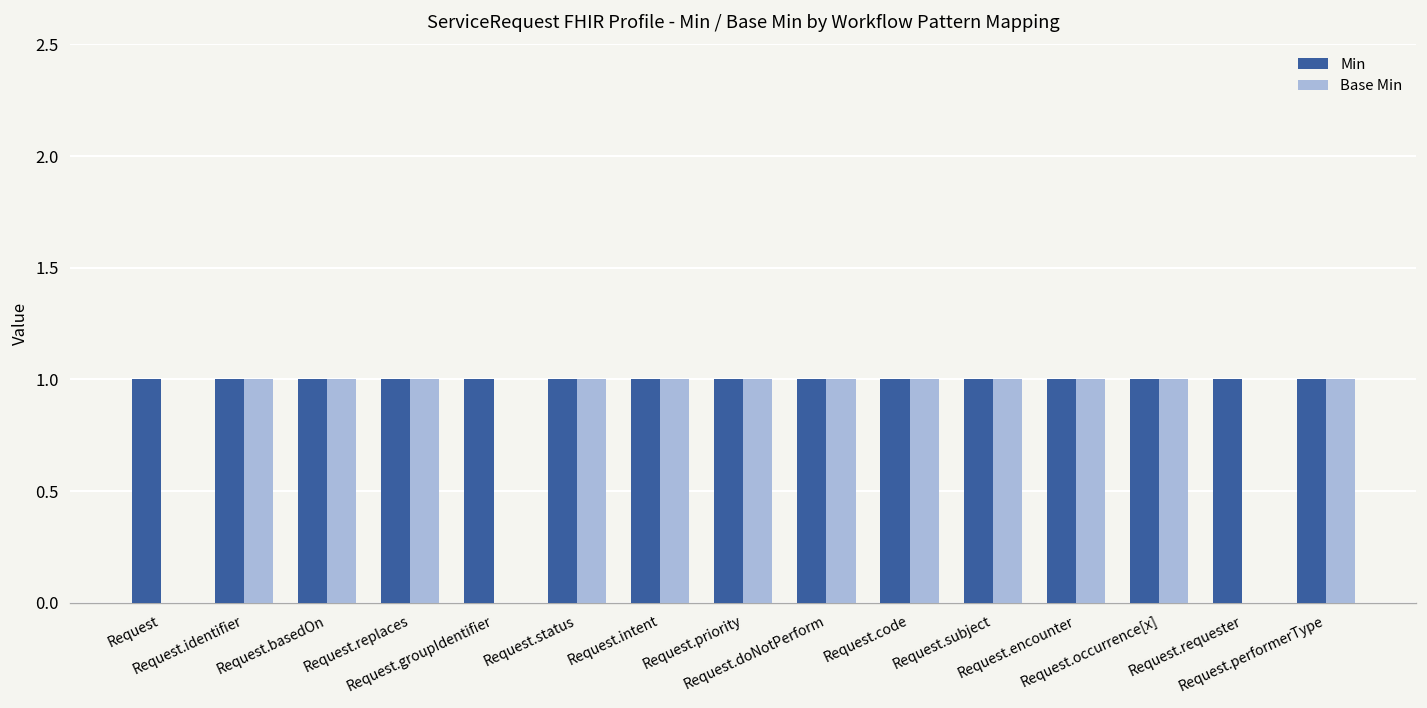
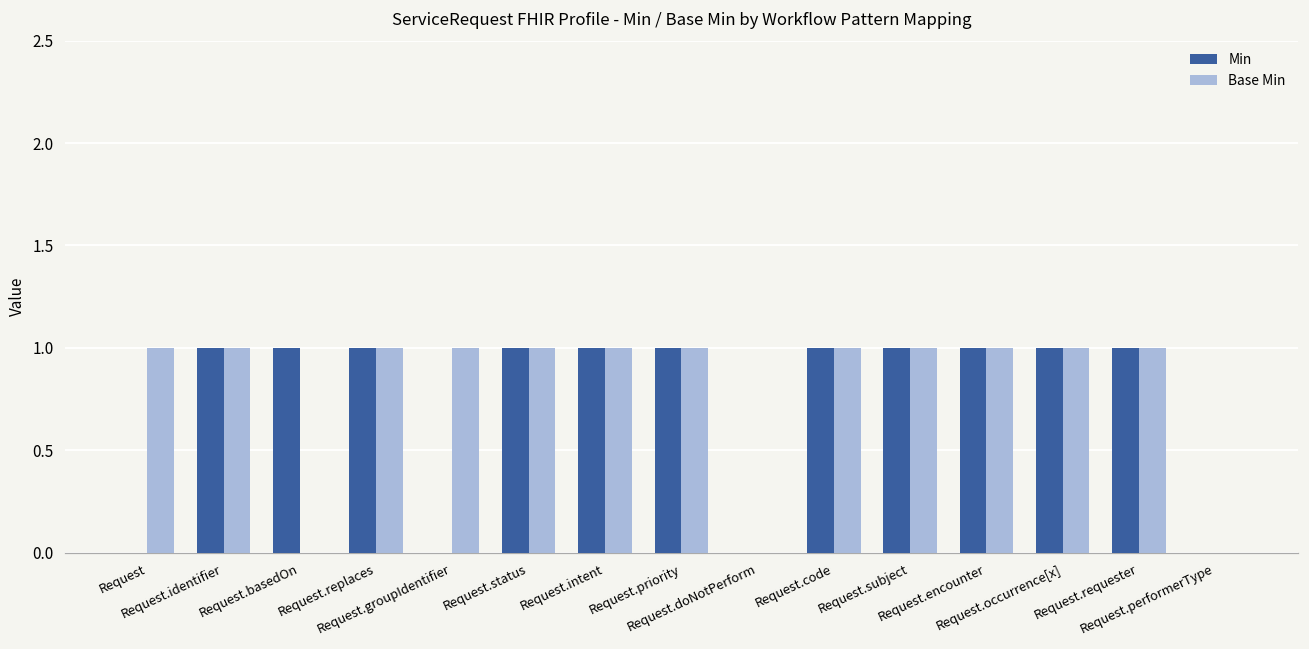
  {
    "Min": {
-     "Request": 1,
+     "Request": 0,
      "Request.identifier": 1,
      "Request.basedOn": 1,
      "Request.replaces": 1,
-     "Request.groupIdentifier": 1,
+     "Request.groupIdentifier": 0,
      "Request.status": 1,
      "Request.intent": 1,
      "Request.priority": 1,
-     "Request.doNotPerform": 1,
+     "Request.doNotPerform": 0,
      "Request.code": 1,
      "Request.subject": 1,
      "Request.encounter": 1,
      "Request.occurrence[x]": 1,
      "Request.requester": 1,
-     "Request.performerType": 1
+     "Request.performerType": 0
    },
    "Base Min": {
-     "Request": 0,
+     "Request": 1,
      "Request.identifier": 1,
-     "Request.basedOn": 1,
+     "Request.basedOn": 0,
      "Request.replaces": 1,
-     "Request.groupIdentifier": 0,
+     "Request.groupIdentifier": 1,
      "Request.status": 1,
      "Request.intent": 1,
      "Request.priority": 1,
-     "Request.doNotPerform": 1,
+     "Request.doNotPerform": 0,
      "Request.code": 1,
      "Request.subject": 1,
      "Request.encounter": 1,
      "Request.occurrence[x]": 1,
-     "Request.requester": 0,
-     "Request.performerType": 1
+     "Request.requester": 1,
+     "Request.performerType": 0
    }
  }
